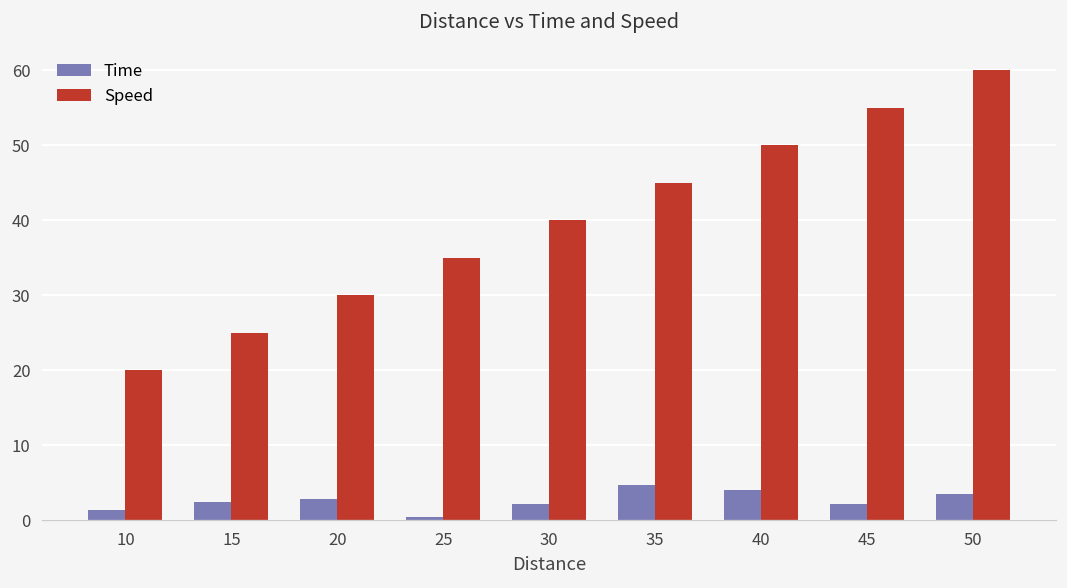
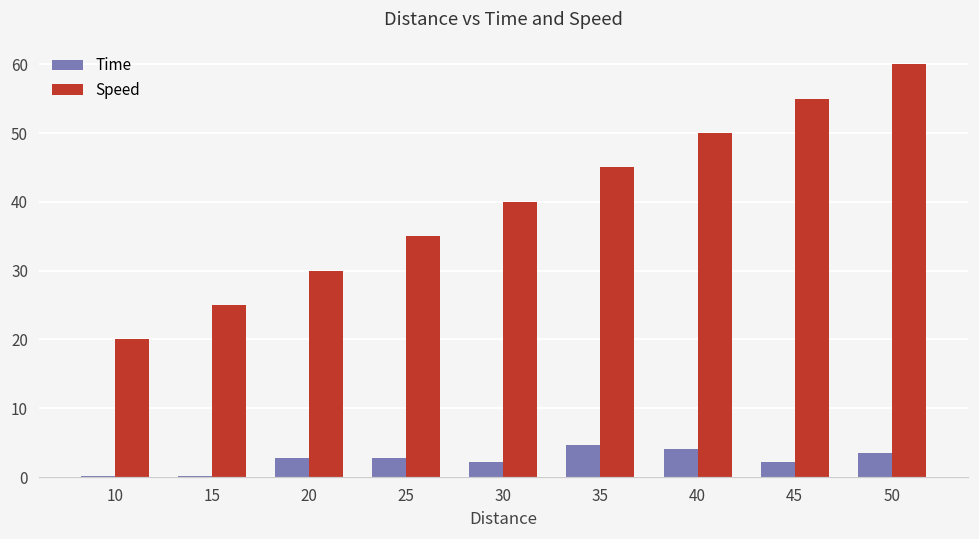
  {
    "Time": {
-     "10": 1,
-     "15": 2,
+     "10": 0,
+     "15": 0,
      "20": 3,
-     "25": 0,
+     "25": 3,
      "30": 2,
      "35": 5,
      "40": 4,
      "45": 2,
      "50": 4
    },
    "Speed": {
      "10": 20,
      "15": 25,
      "20": 30,
      "25": 35,
      "30": 40,
      "35": 45,
      "40": 50,
      "45": 55,
      "50": 60
    }
  }
